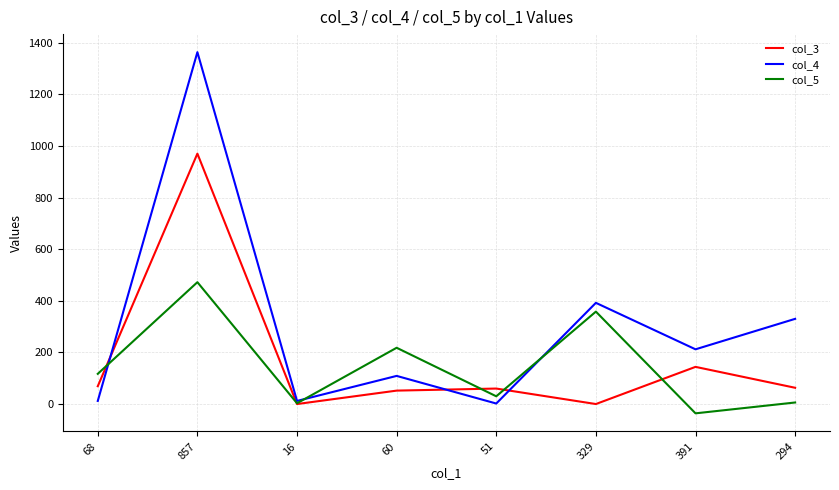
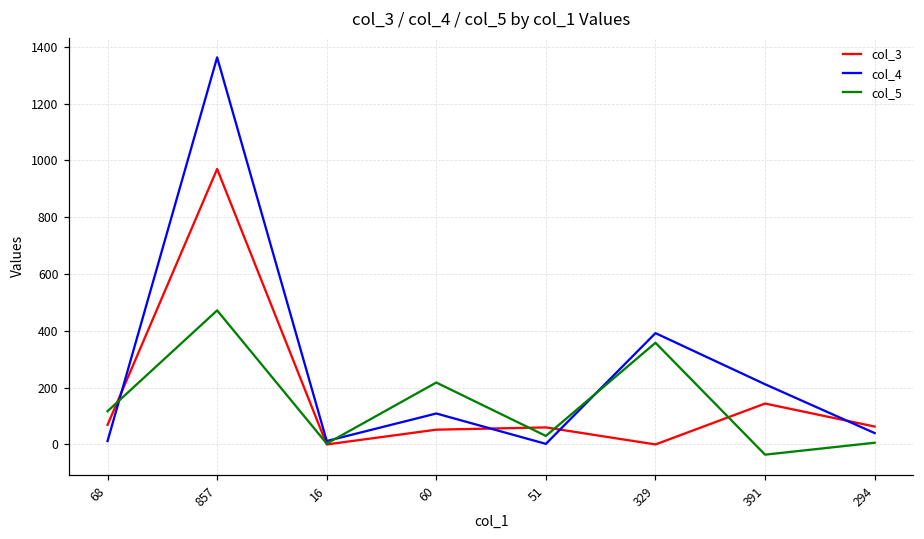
  {
    "col_3": {
      "68": 70,
      "857": 970,
      "60": 50,
      "51": 60,
      "329": 0,
      "391": 140,
      "294": 60
    },
    "col_4": {
      "68": 10,
      "857": 1360,
      "60": 110,
      "51": 0,
      "329": 390,
      "391": 210,
-     "294": 330
+     "294": 40
    },
    "col_5": {
      "68": 120,
      "857": 470,
      "60": 220,
      "51": 30,
      "329": 360,
      "391": -40,
      "294": 10
    }
  }
